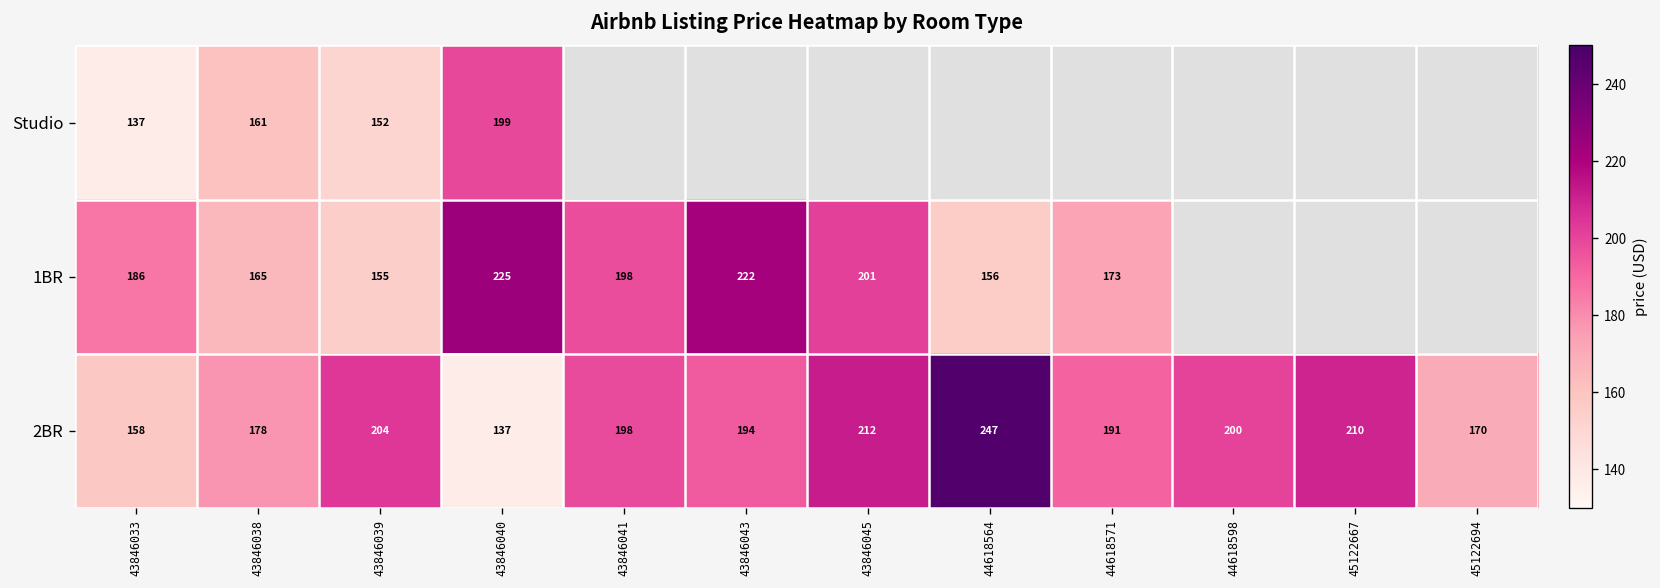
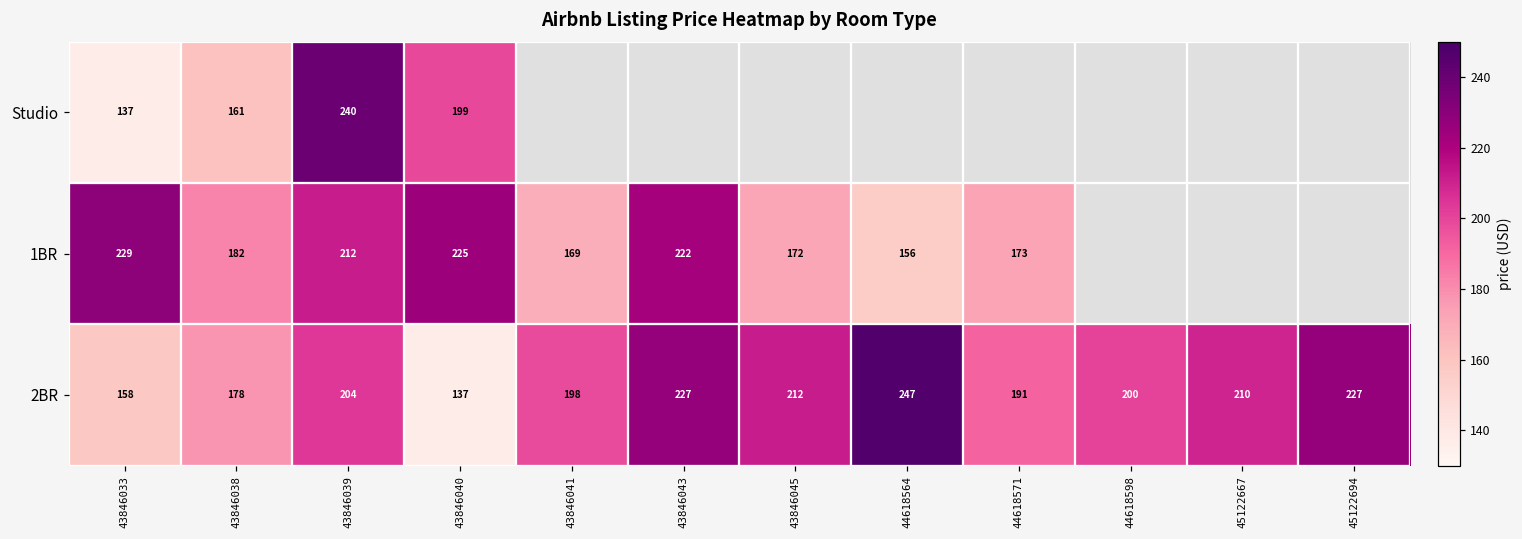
  {
    "Studio": {
      "43846033": 137,
      "43846038": 161,
-     "43846039": 152,
+     "43846039": 240,
      "43846040": 199
    },
    "1BR": {
-     "43846033": 186,
-     "43846038": 165,
-     "43846039": 155,
+     "43846033": 229,
+     "43846038": 182,
+     "43846039": 212,
      "43846040": 225,
-     "43846041": 198,
+     "43846041": 169,
      "43846043": 222,
-     "43846045": 201,
+     "43846045": 172,
      "44618564": 156,
      "44618571": 173
    },
    "2BR": {
      "43846033": 158,
      "43846038": 178,
      "43846039": 204,
      "43846040": 137,
      "43846041": 198,
-     "43846043": 194,
+     "43846043": 227,
      "43846045": 212,
      "44618564": 247,
      "44618571": 191,
      "44618598": 200,
      "45122667": 210,
-     "45122694": 170
+     "45122694": 227
    }
  }
